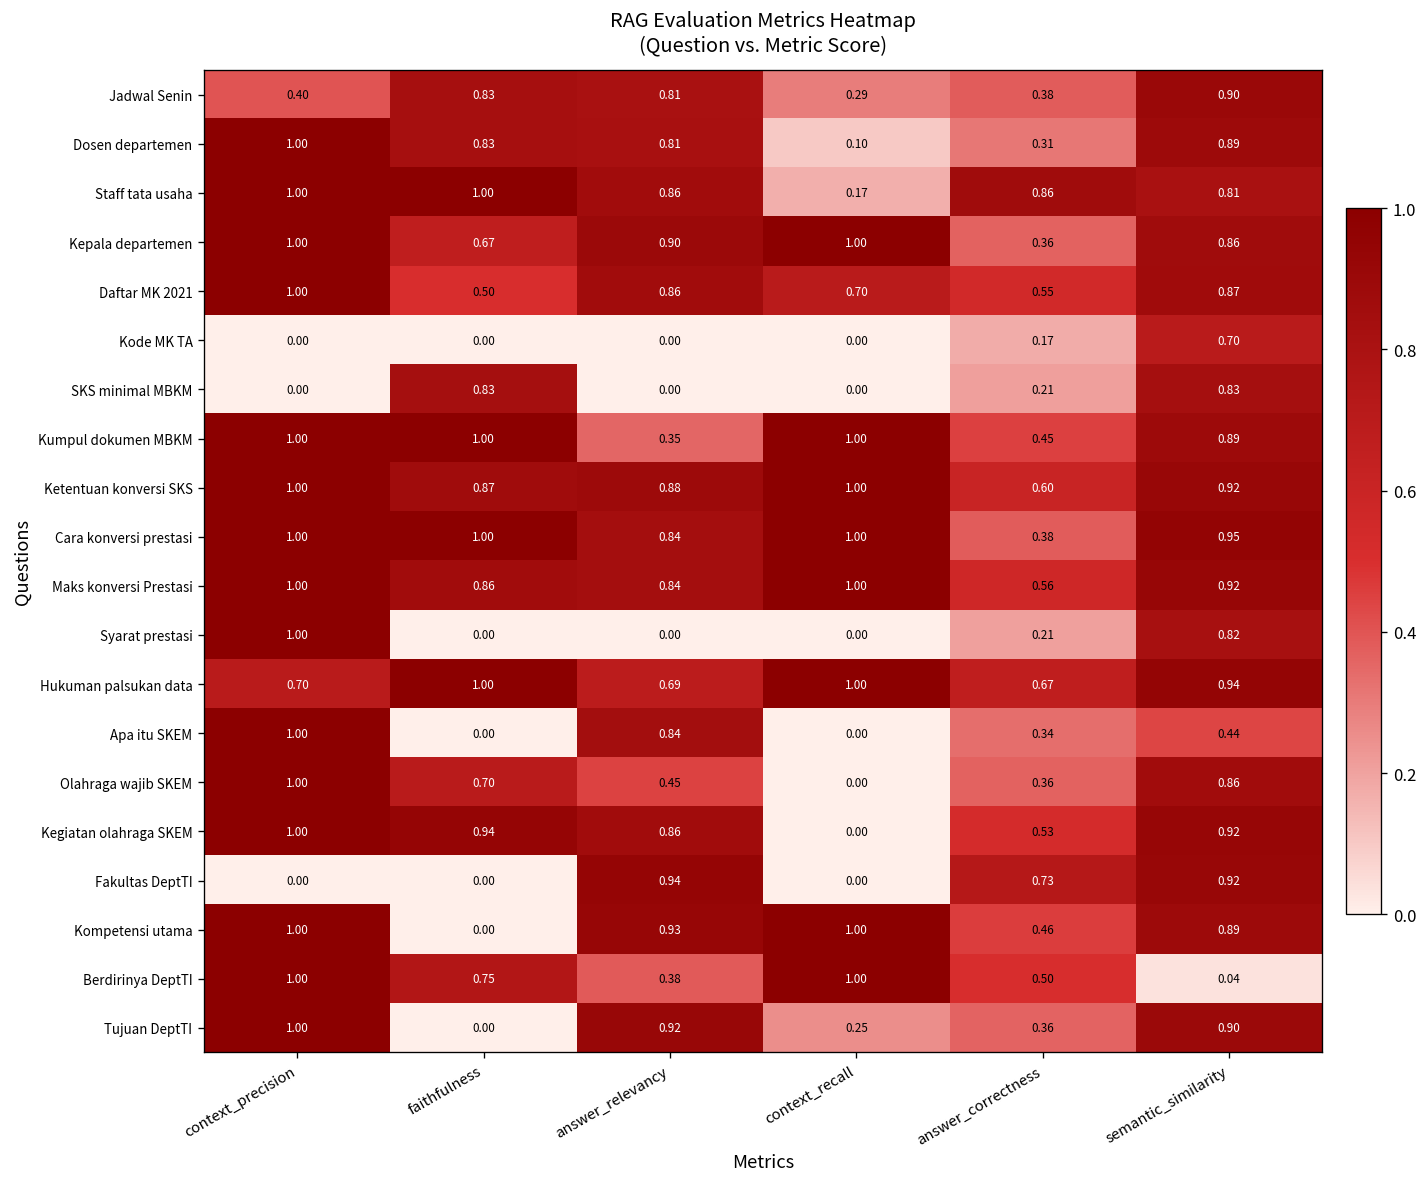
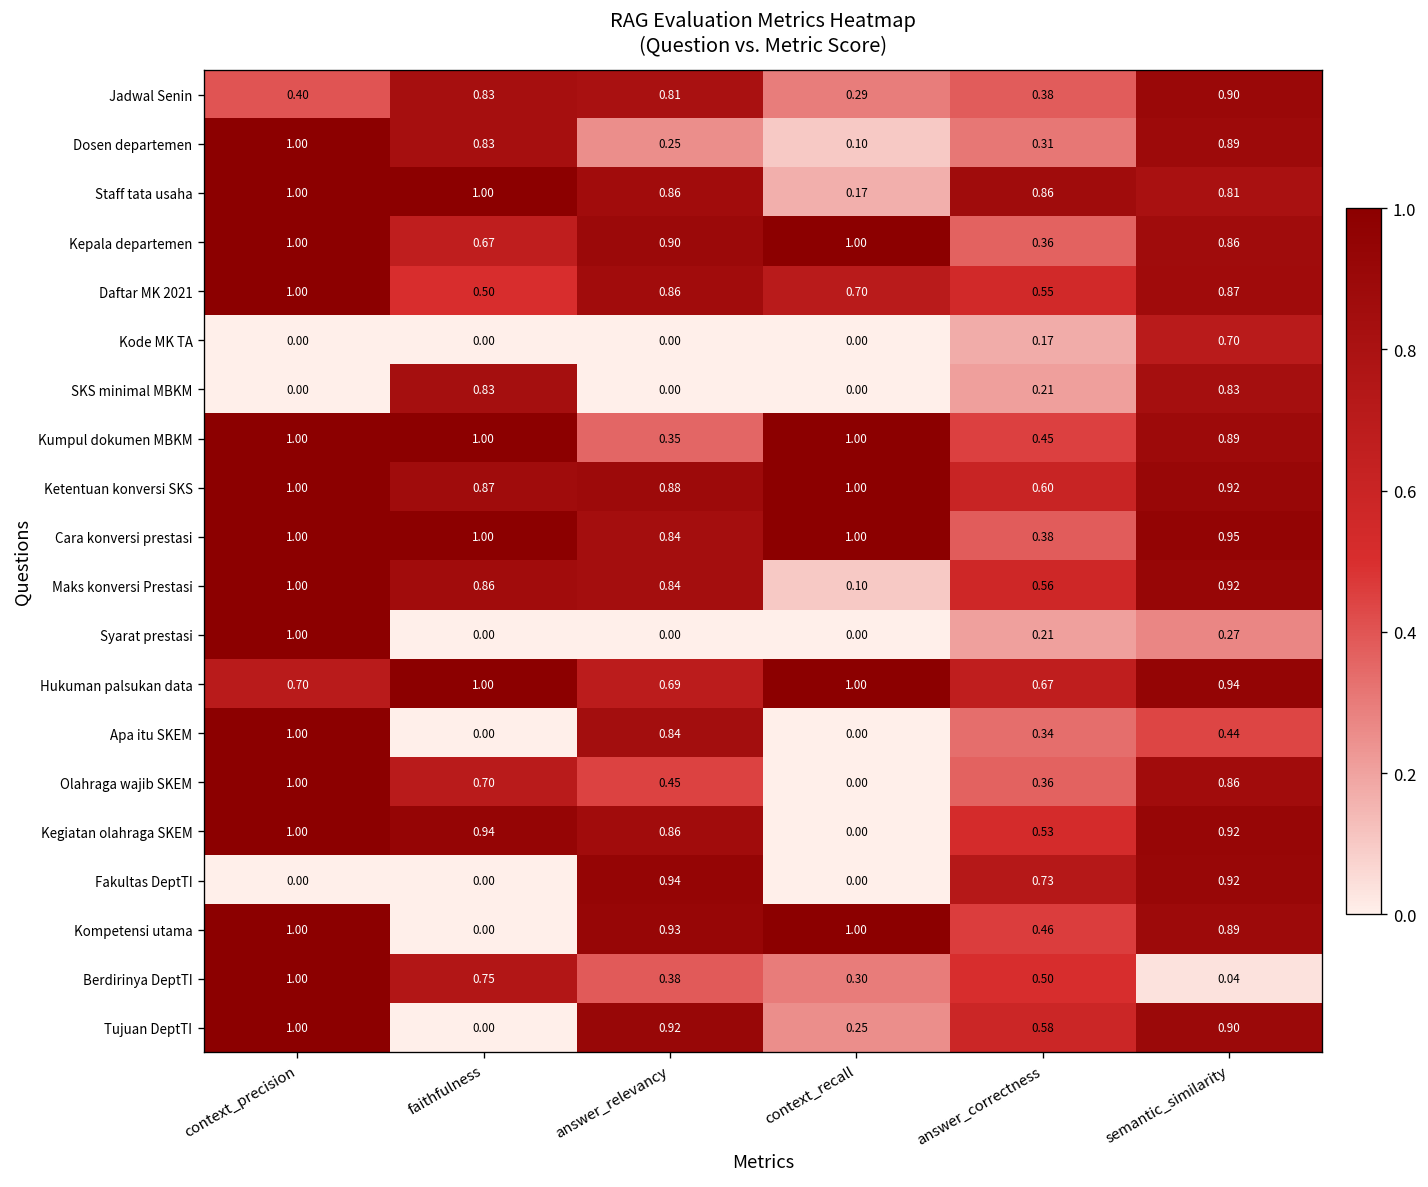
  {
    "Jadwal Senin": {
      "context_precision": 0.40,
      "faithfulness": 0.83,
      "answer_relevancy": 0.81,
      "context_recall": 0.29,
      "answer_correctness": 0.38,
      "semantic_similarity": 0.90
    },
    "Dosen departemen": {
      "context_precision": 1.00,
      "faithfulness": 0.83,
-     "answer_relevancy": 0.81,
+     "answer_relevancy": 0.25,
      "context_recall": 0.10,
      "answer_correctness": 0.31,
      "semantic_similarity": 0.89
    },
    "Staff tata usaha": {
      "context_precision": 1.00,
      "faithfulness": 1.00,
      "answer_relevancy": 0.86,
      "context_recall": 0.17,
      "answer_correctness": 0.86,
      "semantic_similarity": 0.81
    },
    "Kepala departemen": {
      "context_precision": 1.00,
      "faithfulness": 0.67,
      "answer_relevancy": 0.90,
      "context_recall": 1.00,
      "answer_correctness": 0.36,
      "semantic_similarity": 0.86
    },
    "Daftar MK 2021": {
      "context_precision": 1.00,
      "faithfulness": 0.50,
      "answer_relevancy": 0.86,
      "context_recall": 0.70,
      "answer_correctness": 0.55,
      "semantic_similarity": 0.87
    },
    "Kode MK TA": {
      "context_precision": 0.00,
      "faithfulness": 0.00,
      "answer_relevancy": 0.00,
      "context_recall": 0.00,
      "answer_correctness": 0.17,
      "semantic_similarity": 0.70
    },
    "SKS minimal MBKM": {
      "context_precision": 0.00,
      "faithfulness": 0.83,
      "answer_relevancy": 0.00,
      "context_recall": 0.00,
      "answer_correctness": 0.21,
      "semantic_similarity": 0.83
    },
    "Kumpul dokumen MBKM": {
      "context_precision": 1.00,
      "faithfulness": 1.00,
      "answer_relevancy": 0.35,
      "context_recall": 1.00,
      "answer_correctness": 0.45,
      "semantic_similarity": 0.89
    },
    "Ketentuan konversi SKS": {
      "context_precision": 1.00,
      "faithfulness": 0.87,
      "answer_relevancy": 0.88,
      "context_recall": 1.00,
      "answer_correctness": 0.60,
      "semantic_similarity": 0.92
    },
    "Cara konversi prestasi": {
      "context_precision": 1.00,
      "faithfulness": 1.00,
      "answer_relevancy": 0.84,
      "context_recall": 1.00,
      "answer_correctness": 0.38,
      "semantic_similarity": 0.95
    },
    "Maks konversi Prestasi": {
      "context_precision": 1.00,
      "faithfulness": 0.86,
      "answer_relevancy": 0.84,
-     "context_recall": 1.00,
+     "context_recall": 0.10,
      "answer_correctness": 0.56,
      "semantic_similarity": 0.92
    },
    "Syarat prestasi": {
      "context_precision": 1.00,
      "faithfulness": 0.00,
      "answer_relevancy": 0.00,
      "context_recall": 0.00,
      "answer_correctness": 0.21,
-     "semantic_similarity": 0.82
+     "semantic_similarity": 0.27
    },
    "Hukuman palsukan data": {
      "context_precision": 0.70,
      "faithfulness": 1.00,
      "answer_relevancy": 0.69,
      "context_recall": 1.00,
      "answer_correctness": 0.67,
      "semantic_similarity": 0.94
    },
    "Apa itu SKEM": {
      "context_precision": 1.00,
      "faithfulness": 0.00,
      "answer_relevancy": 0.84,
      "context_recall": 0.00,
      "answer_correctness": 0.34,
      "semantic_similarity": 0.44
    },
    "Olahraga wajib SKEM": {
      "context_precision": 1.00,
      "faithfulness": 0.70,
      "answer_relevancy": 0.45,
      "context_recall": 0.00,
      "answer_correctness": 0.36,
      "semantic_similarity": 0.86
    },
    "Kegiatan olahraga SKEM": {
      "context_precision": 1.00,
      "faithfulness": 0.94,
      "answer_relevancy": 0.86,
      "context_recall": 0.00,
      "answer_correctness": 0.53,
      "semantic_similarity": 0.92
    },
    "Fakultas DeptTI": {
      "context_precision": 0.00,
      "faithfulness": 0.00,
      "answer_relevancy": 0.94,
      "context_recall": 0.00,
      "answer_correctness": 0.73,
      "semantic_similarity": 0.92
    },
    "Kompetensi utama": {
      "context_precision": 1.00,
      "faithfulness": 0.00,
      "answer_relevancy": 0.93,
      "context_recall": 1.00,
      "answer_correctness": 0.46,
      "semantic_similarity": 0.89
    },
    "Berdirinya DeptTI": {
      "context_precision": 1.00,
      "faithfulness": 0.75,
      "answer_relevancy": 0.38,
-     "context_recall": 1.00,
+     "context_recall": 0.30,
      "answer_correctness": 0.50,
      "semantic_similarity": 0.04
    },
    "Tujuan DeptTI": {
      "context_precision": 1.00,
      "faithfulness": 0.00,
      "answer_relevancy": 0.92,
      "context_recall": 0.25,
-     "answer_correctness": 0.36,
+     "answer_correctness": 0.58,
      "semantic_similarity": 0.90
    }
  }
